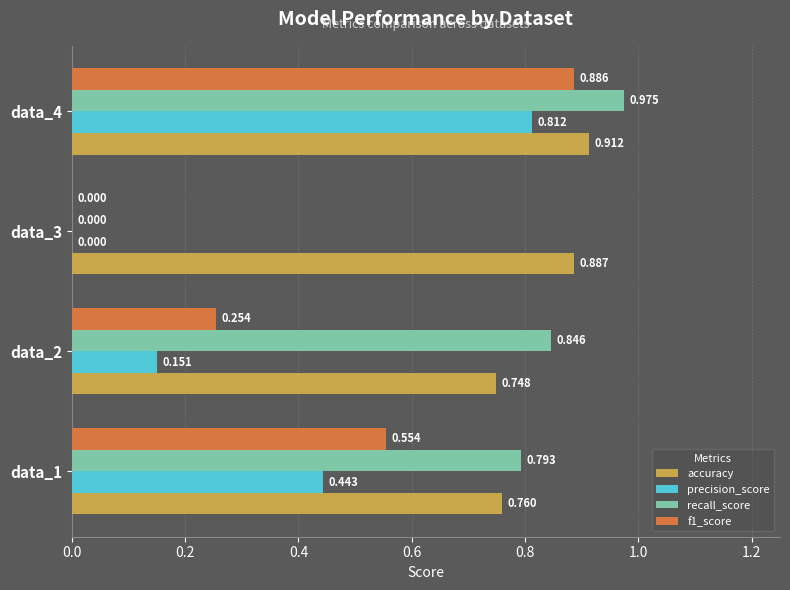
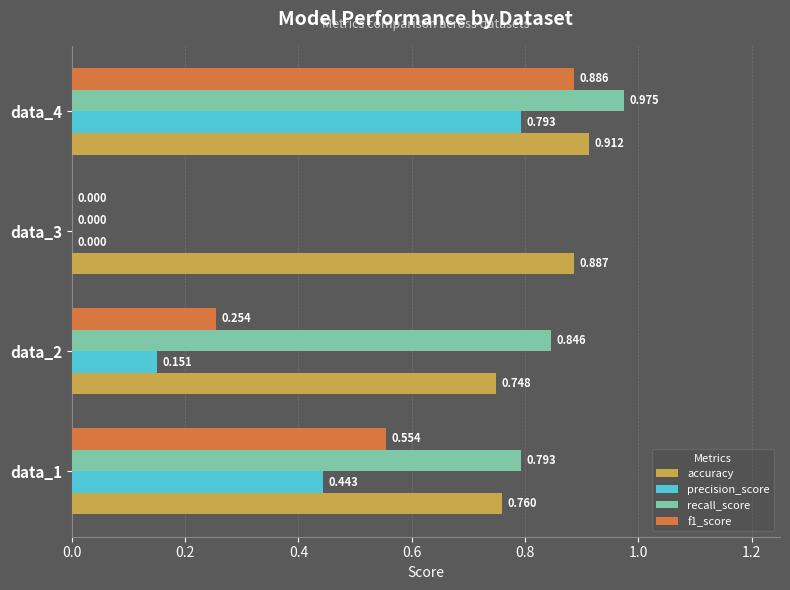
  {
    "precision_score": {
-     "data_4": 0.812,
+     "data_4": 0.793,
      "data_3": 0.000,
      "data_2": 0.151,
      "data_1": 0.443
    },
    "recall_score": {
      "data_4": 0.975,
      "data_3": 0.000,
      "data_2": 0.846,
      "data_1": 0.793
    }
  }
